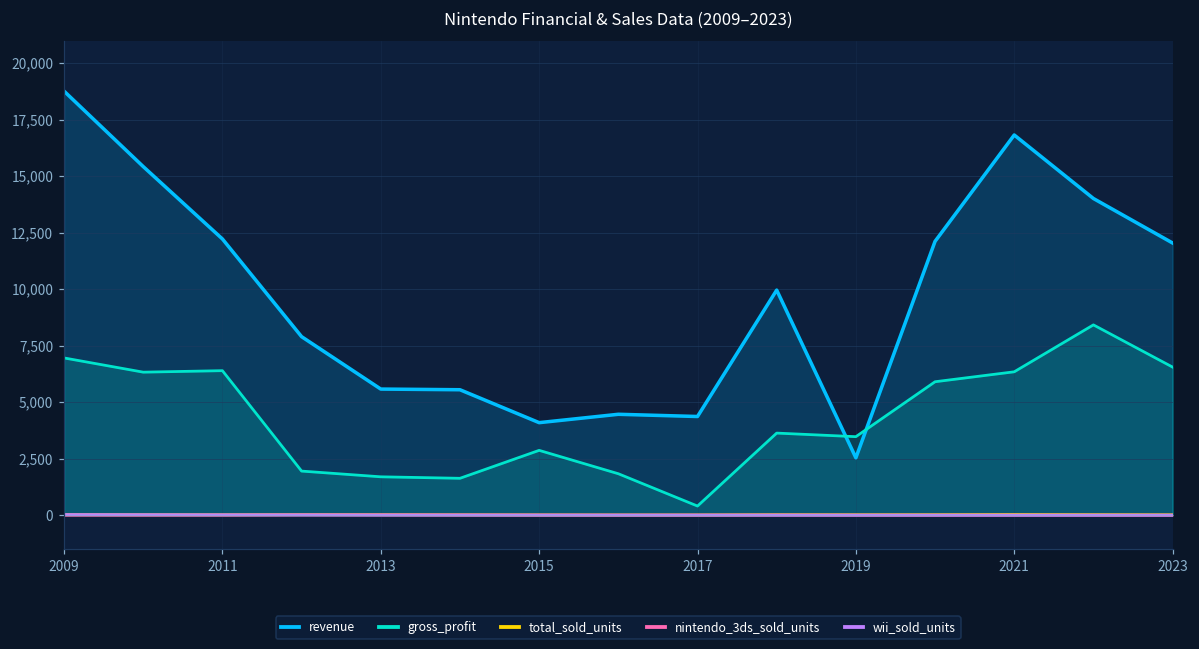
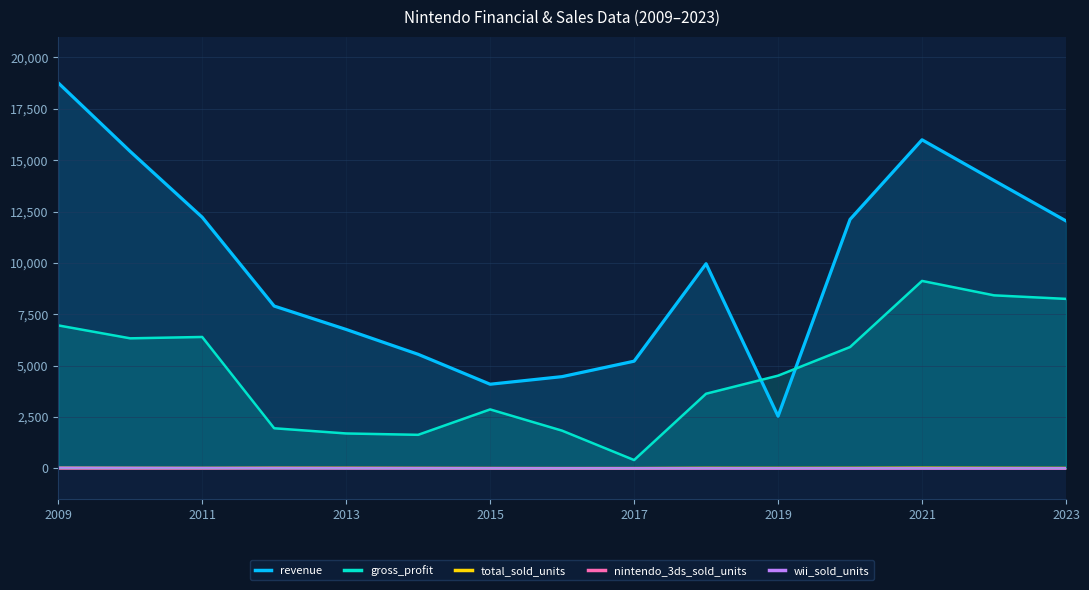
  {
    "revenue": {
      "2009": "18,800",
      "2011": "12,200",
-     "2013": "5,600",
+     "2013": "6,800",
      "2015": "4,100",
-     "2017": "4,400",
+     "2017": "5,200",
      "2019": "2,500",
-     "2021": "16,800",
+     "2021": "16,000",
      "2023": "12,000"
    },
    "gross_profit": {
      "2009": "7,000",
      "2011": "6,400",
      "2013": "1,700",
      "2015": "2,900",
      "2017": "400",
-     "2019": "3,500",
-     "2021": "6,300",
-     "2023": "6,600"
+     "2019": "4,500",
+     "2021": "9,100",
+     "2023": "8,200"
    },
    "wii_sold_units": {
      "2009": "0",
      "2011": "0",
      "2013": "0",
      "2015": "0",
      "2017": "0",
      "2019": "0",
      "2021": "0",
      "2023": "0"
    }
  }
